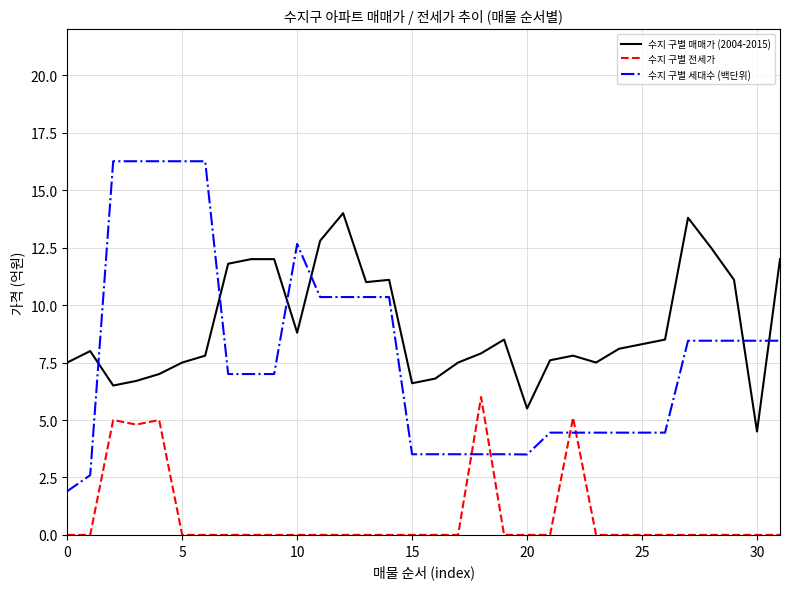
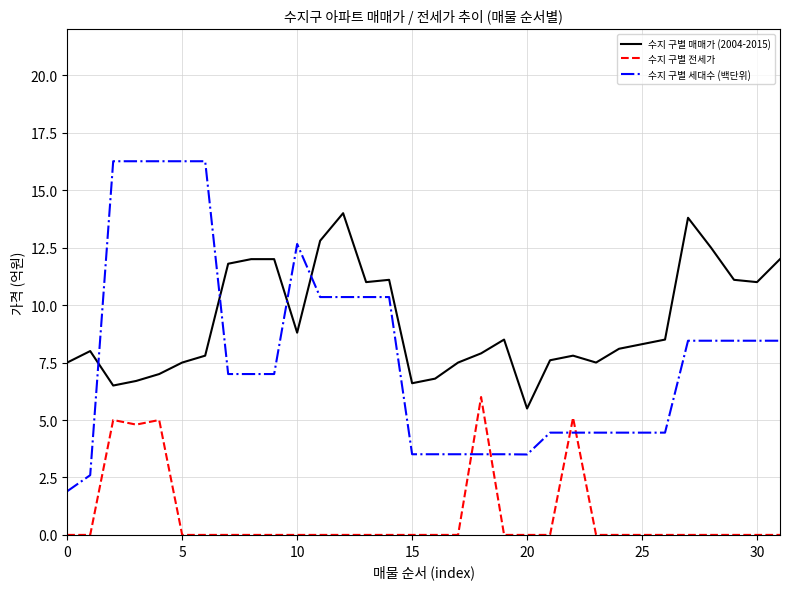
  {
    "수지 구별 매매가 (2004-2015)": {
      "0": 7.5,
      "5": 7.5,
      "10": 8.8,
      "15": 6.6,
      "20": 5.5,
      "25": 8.3,
-     "30": 4.5
+     "30": 11.0
    },
    "수지 구별 전세가": {
      "0": 0.0,
      "5": 0.0,
      "10": 0.0,
      "15": 0.0,
      "20": 0.0,
      "25": 0.0,
      "30": 0.0
    },
    "수지 구별 세대수 (백단위)": {
      "0": 1.9,
      "5": 16.3,
      "10": 12.7,
      "15": 3.5,
      "20": 3.5,
      "25": 4.5,
      "30": 8.5
    }
  }
